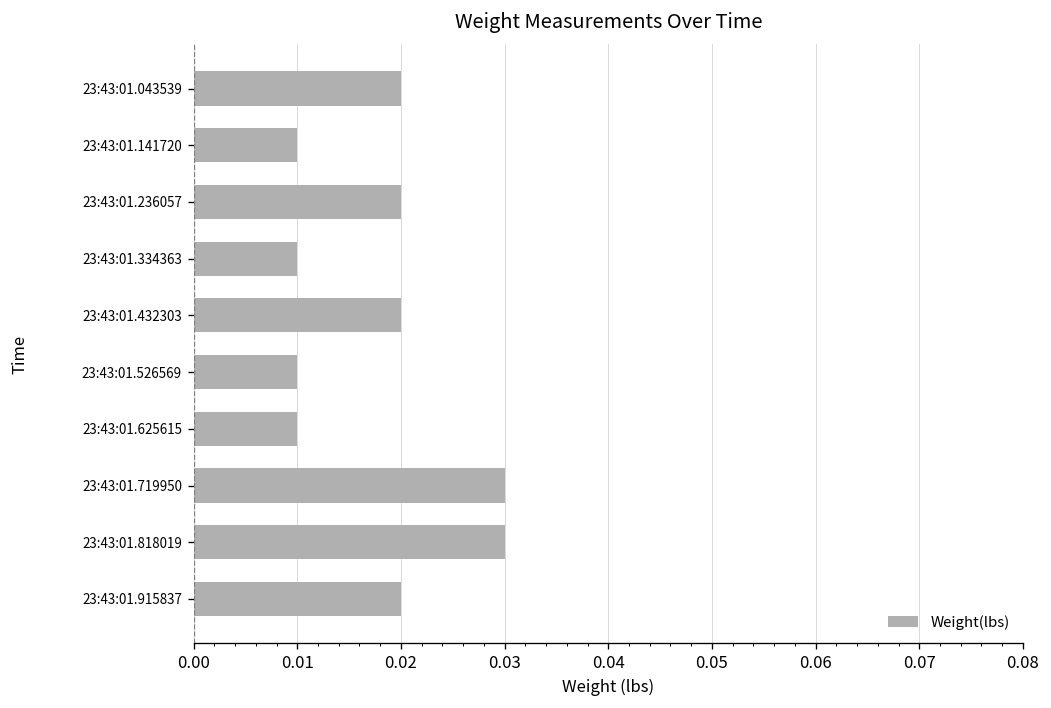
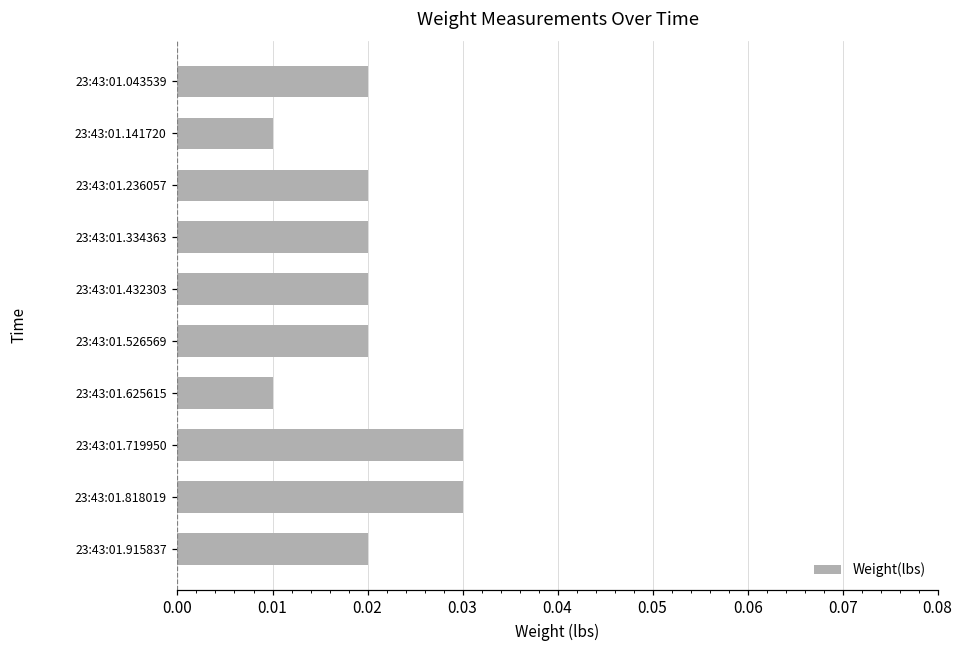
  {
    "23:43:01.043539": 0.02,
    "23:43:01.141720": 0.01,
    "23:43:01.236057": 0.02,
-   "23:43:01.334363": 0.01,
+   "23:43:01.334363": 0.02,
    "23:43:01.432303": 0.02,
-   "23:43:01.526569": 0.01,
+   "23:43:01.526569": 0.02,
    "23:43:01.625615": 0.01,
    "23:43:01.719950": 0.03,
    "23:43:01.818019": 0.03,
    "23:43:01.915837": 0.02
  }
